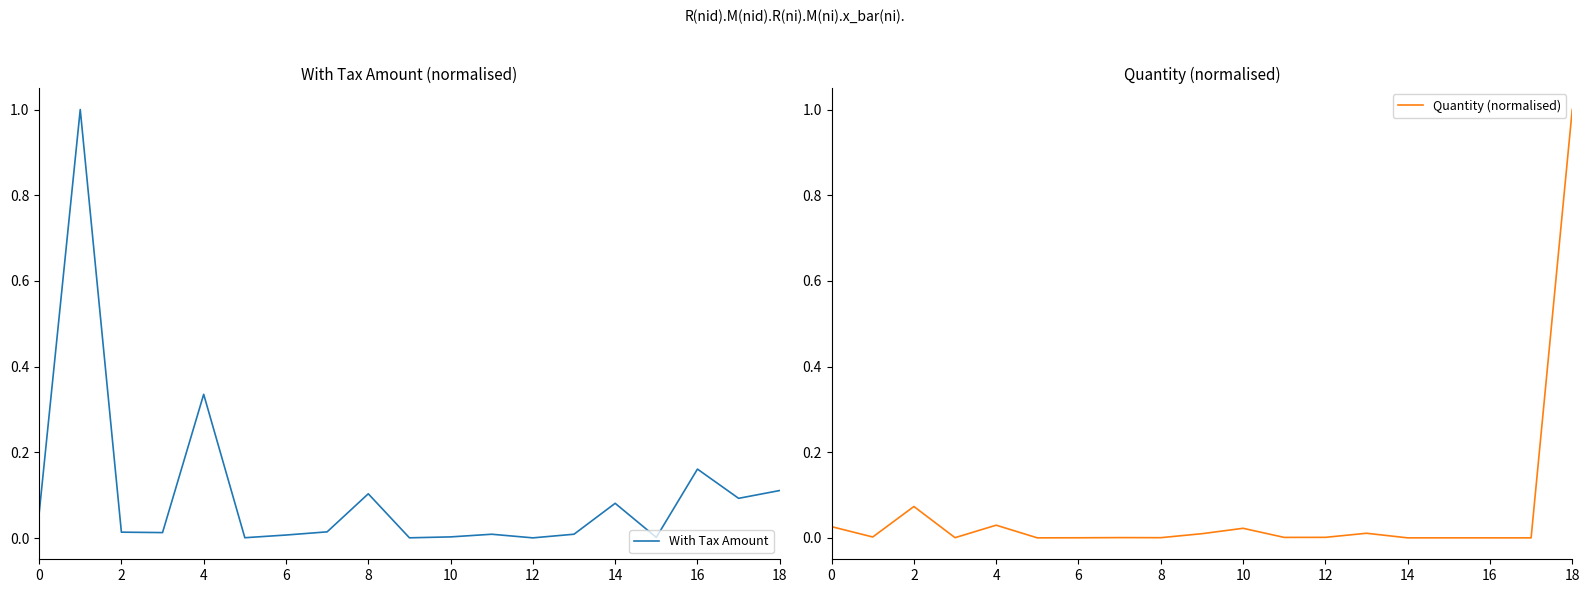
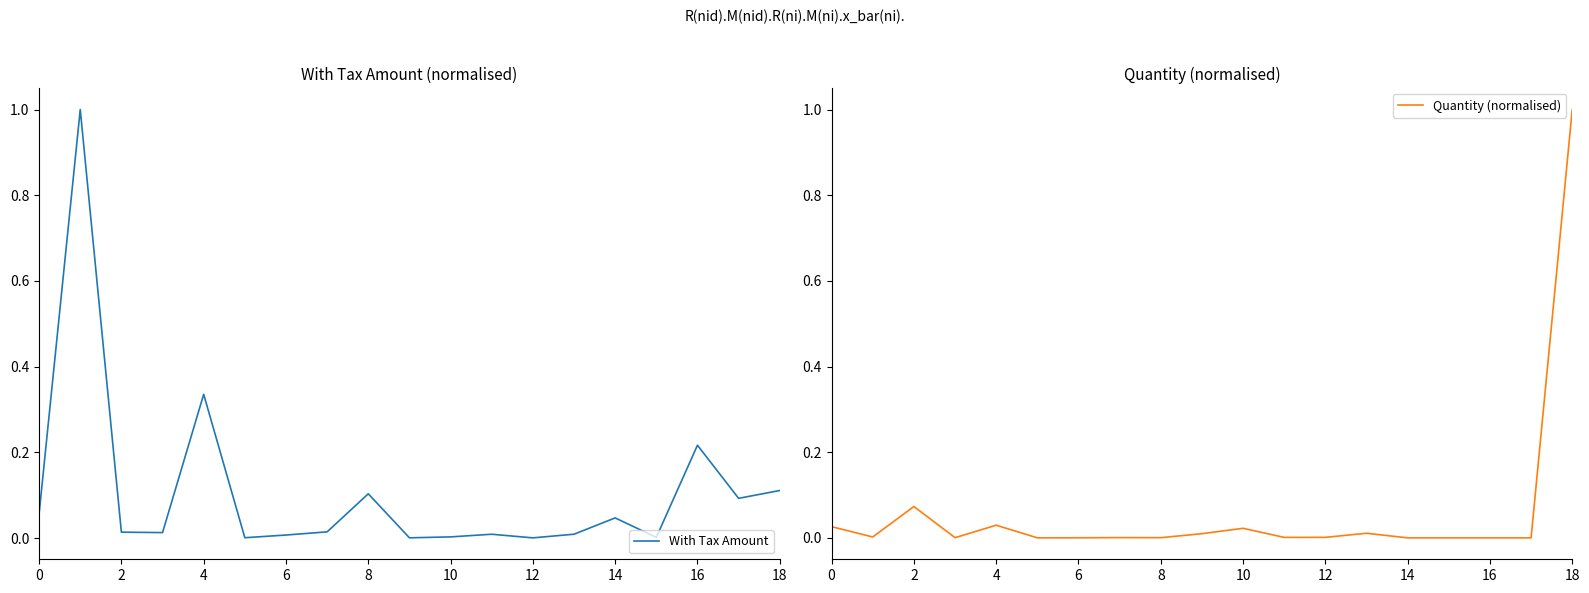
  {
    "With Tax Amount (normalised)": {
      "0": 0.06,
      "2": 0.01,
      "4": 0.34,
      "6": 0.01,
      "8": 0.10,
      "10": 0.00,
      "12": 0.00,
-     "14": 0.08,
-     "16": 0.16,
+     "14": 0.05,
+     "16": 0.22,
      "18": 0.11
    },
    "Quantity (normalised)": {
      "0": 0.03,
      "2": 0.07,
      "4": 0.03,
      "6": 0.00,
      "8": 0.00,
      "10": 0.02,
      "12": 0.00,
      "14": 0.00,
      "16": 0.00,
      "18": 1.00
    }
  }
